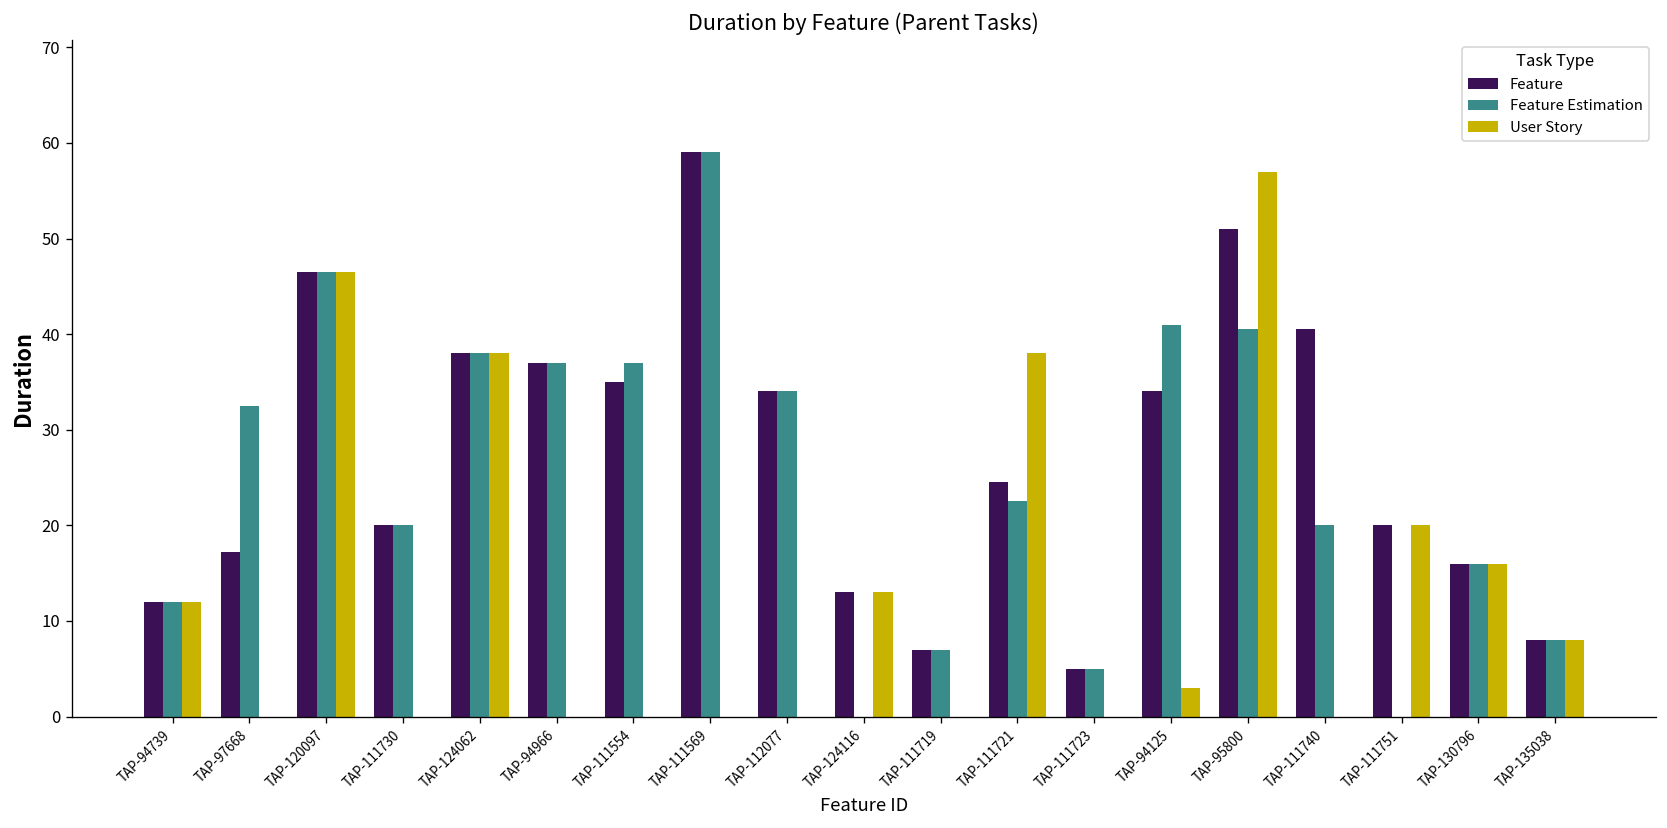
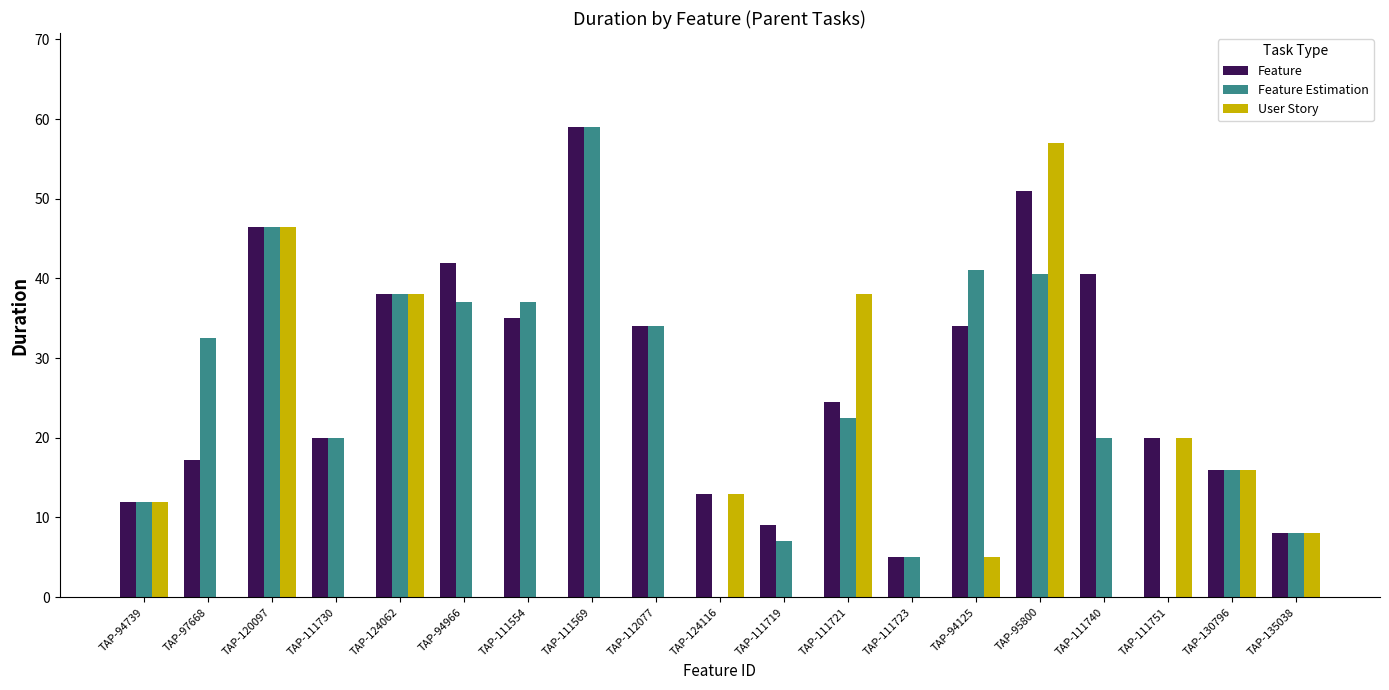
  {
    "Feature": {
      "TAP-94739": 12,
      "TAP-97668": 17,
      "TAP-120097": 47,
      "TAP-111730": 20,
      "TAP-124062": 38,
-     "TAP-94966": 37,
+     "TAP-94966": 42,
      "TAP-111554": 35,
      "TAP-111569": 59,
      "TAP-112077": 34,
      "TAP-124116": 13,
-     "TAP-111719": 7,
+     "TAP-111719": 9,
      "TAP-111721": 25,
      "TAP-111723": 5,
      "TAP-94125": 34,
      "TAP-95800": 51,
      "TAP-111740": 41,
      "TAP-111751": 20,
      "TAP-130796": 16,
      "TAP-135038": 8
    },
    "Feature Estimation": {
      "TAP-94739": 12,
      "TAP-97668": 33,
      "TAP-120097": 47,
      "TAP-111730": 20,
      "TAP-124062": 38,
      "TAP-94966": 37,
      "TAP-111554": 37,
      "TAP-111569": 59,
      "TAP-112077": 34,
      "TAP-124116": 0,
      "TAP-111719": 7,
      "TAP-111721": 23,
      "TAP-111723": 5,
      "TAP-94125": 41,
      "TAP-95800": 41,
      "TAP-111740": 20,
      "TAP-111751": 0,
      "TAP-130796": 16,
      "TAP-135038": 8
    },
    "User Story": {
      "TAP-94739": 12,
      "TAP-97668": 0,
      "TAP-120097": 47,
      "TAP-111730": 0,
      "TAP-124062": 38,
      "TAP-94966": 0,
      "TAP-111554": 0,
      "TAP-111569": 0,
      "TAP-112077": 0,
      "TAP-124116": 13,
      "TAP-111719": 0,
      "TAP-111721": 38,
      "TAP-111723": 0,
-     "TAP-94125": 3,
+     "TAP-94125": 5,
      "TAP-95800": 57,
      "TAP-111740": 0,
      "TAP-111751": 20,
      "TAP-130796": 16,
      "TAP-135038": 8
    }
  }
